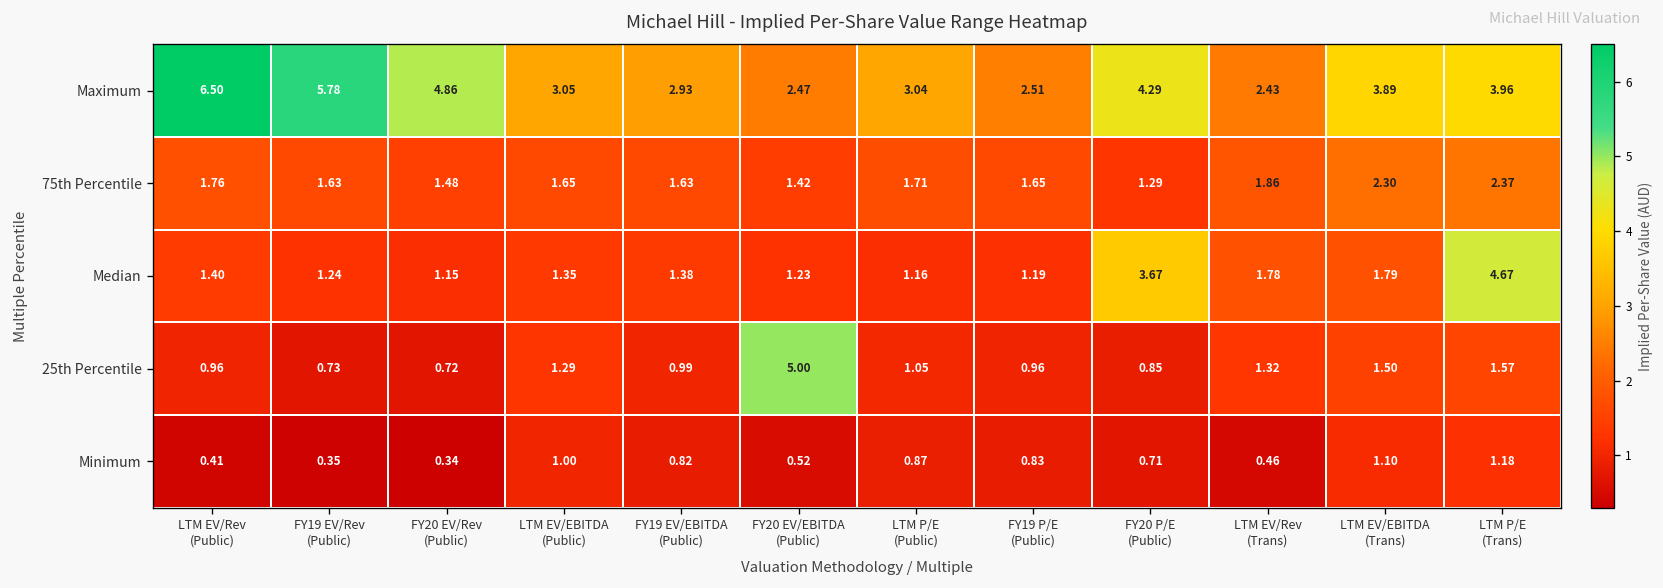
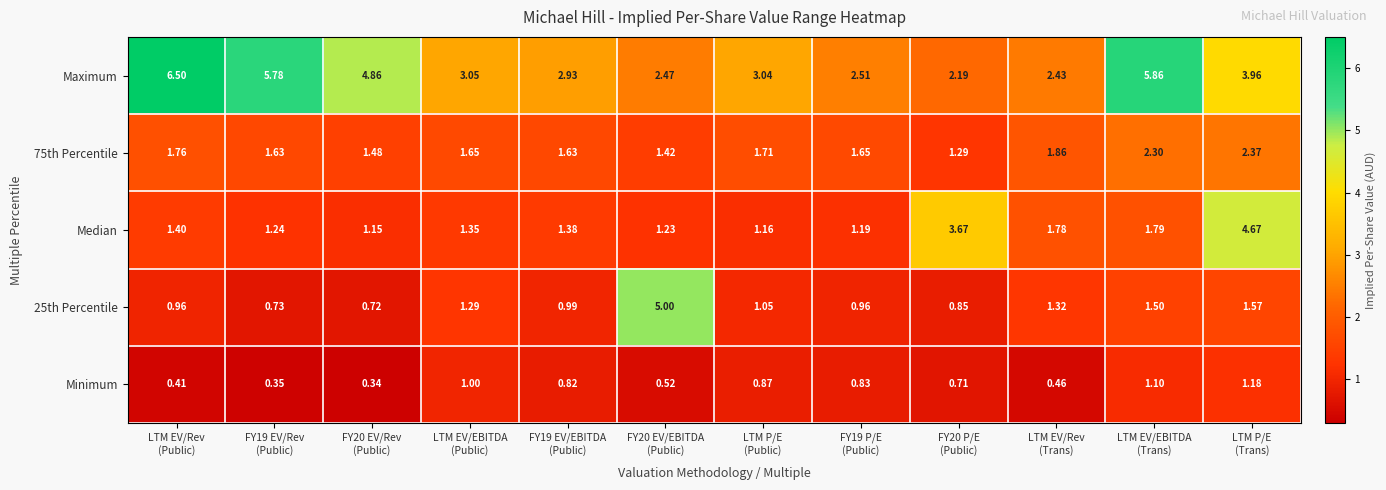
  {
    "Maximum": {
      "LTM EV/Rev (Public)": 6.50,
      "FY19 EV/Rev (Public)": 5.78,
      "FY20 EV/Rev (Public)": 4.86,
      "LTM EV/EBITDA (Public)": 3.05,
      "FY19 EV/EBITDA (Public)": 2.93,
      "FY20 EV/EBITDA (Public)": 2.47,
      "LTM P/E (Public)": 3.04,
      "FY19 P/E (Public)": 2.51,
-     "FY20 P/E (Public)": 4.29,
+     "FY20 P/E (Public)": 2.19,
      "LTM EV/Rev (Trans)": 2.43,
-     "LTM EV/EBITDA (Trans)": 3.89,
+     "LTM EV/EBITDA (Trans)": 5.86,
      "LTM P/E (Trans)": 3.96
    },
    "75th Percentile": {
      "LTM EV/Rev (Public)": 1.76,
      "FY19 EV/Rev (Public)": 1.63,
      "FY20 EV/Rev (Public)": 1.48,
      "LTM EV/EBITDA (Public)": 1.65,
      "FY19 EV/EBITDA (Public)": 1.63,
      "FY20 EV/EBITDA (Public)": 1.42,
      "LTM P/E (Public)": 1.71,
      "FY19 P/E (Public)": 1.65,
      "FY20 P/E (Public)": 1.29,
      "LTM EV/Rev (Trans)": 1.86,
      "LTM EV/EBITDA (Trans)": 2.30,
      "LTM P/E (Trans)": 2.37
    },
    "Median": {
      "LTM EV/Rev (Public)": 1.40,
      "FY19 EV/Rev (Public)": 1.24,
      "FY20 EV/Rev (Public)": 1.15,
      "LTM EV/EBITDA (Public)": 1.35,
      "FY19 EV/EBITDA (Public)": 1.38,
      "FY20 EV/EBITDA (Public)": 1.23,
      "LTM P/E (Public)": 1.16,
      "FY19 P/E (Public)": 1.19,
      "FY20 P/E (Public)": 3.67,
      "LTM EV/Rev (Trans)": 1.78,
      "LTM EV/EBITDA (Trans)": 1.79,
      "LTM P/E (Trans)": 4.67
    },
    "25th Percentile": {
      "LTM EV/Rev (Public)": 0.96,
      "FY19 EV/Rev (Public)": 0.73,
      "FY20 EV/Rev (Public)": 0.72,
      "LTM EV/EBITDA (Public)": 1.29,
      "FY19 EV/EBITDA (Public)": 0.99,
      "FY20 EV/EBITDA (Public)": 5.00,
      "LTM P/E (Public)": 1.05,
      "FY19 P/E (Public)": 0.96,
      "FY20 P/E (Public)": 0.85,
      "LTM EV/Rev (Trans)": 1.32,
      "LTM EV/EBITDA (Trans)": 1.50,
      "LTM P/E (Trans)": 1.57
    },
    "Minimum": {
      "LTM EV/Rev (Public)": 0.41,
      "FY19 EV/Rev (Public)": 0.35,
      "FY20 EV/Rev (Public)": 0.34,
      "LTM EV/EBITDA (Public)": 1.00,
      "FY19 EV/EBITDA (Public)": 0.82,
      "FY20 EV/EBITDA (Public)": 0.52,
      "LTM P/E (Public)": 0.87,
      "FY19 P/E (Public)": 0.83,
      "FY20 P/E (Public)": 0.71,
      "LTM EV/Rev (Trans)": 0.46,
      "LTM EV/EBITDA (Trans)": 1.10,
      "LTM P/E (Trans)": 1.18
    }
  }
